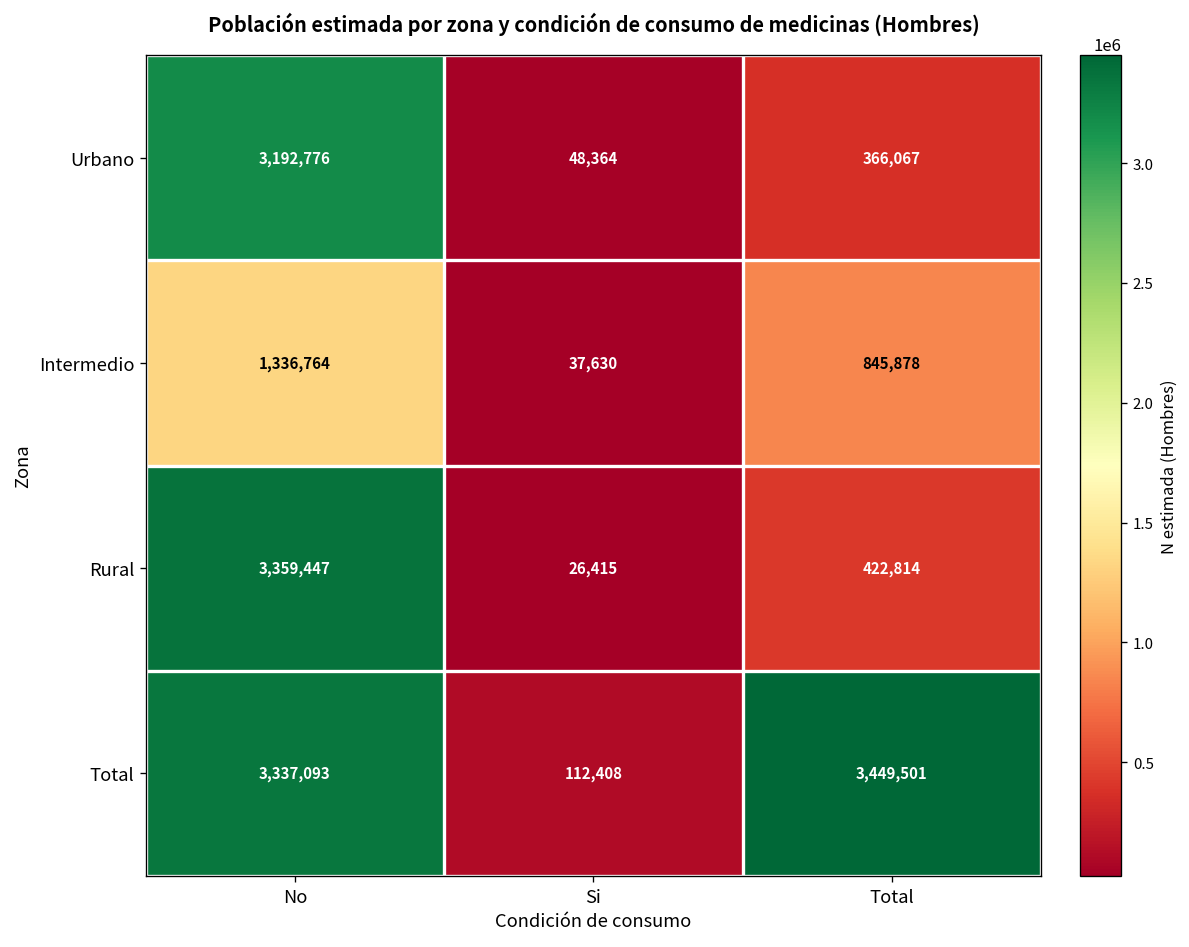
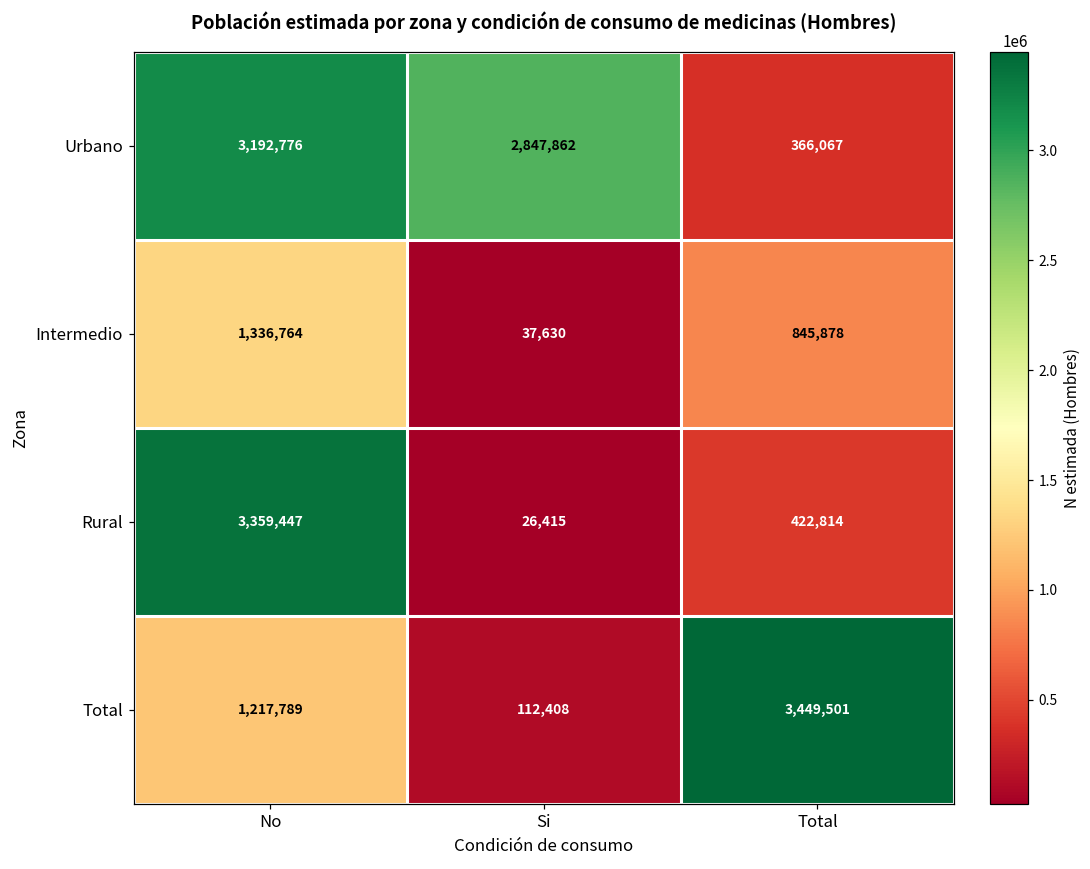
  {
    "Urbano": {
      "No": "3,192,776",
-     "Si": "48,364",
+     "Si": "2,847,862",
      "Total": "366,067"
    },
    "Intermedio": {
      "No": "1,336,764",
      "Si": "37,630",
      "Total": "845,878"
    },
    "Rural": {
      "No": "3,359,447",
      "Si": "26,415",
      "Total": "422,814"
    },
    "Total": {
-     "No": "3,337,093",
+     "No": "1,217,789",
      "Si": "112,408",
      "Total": "3,449,501"
    }
  }
